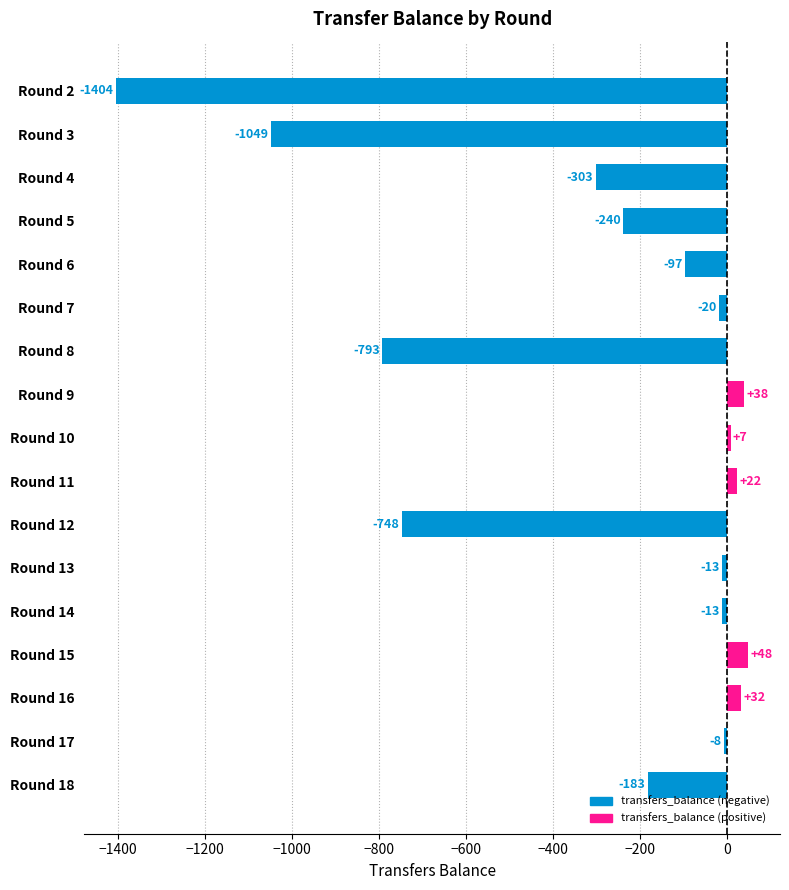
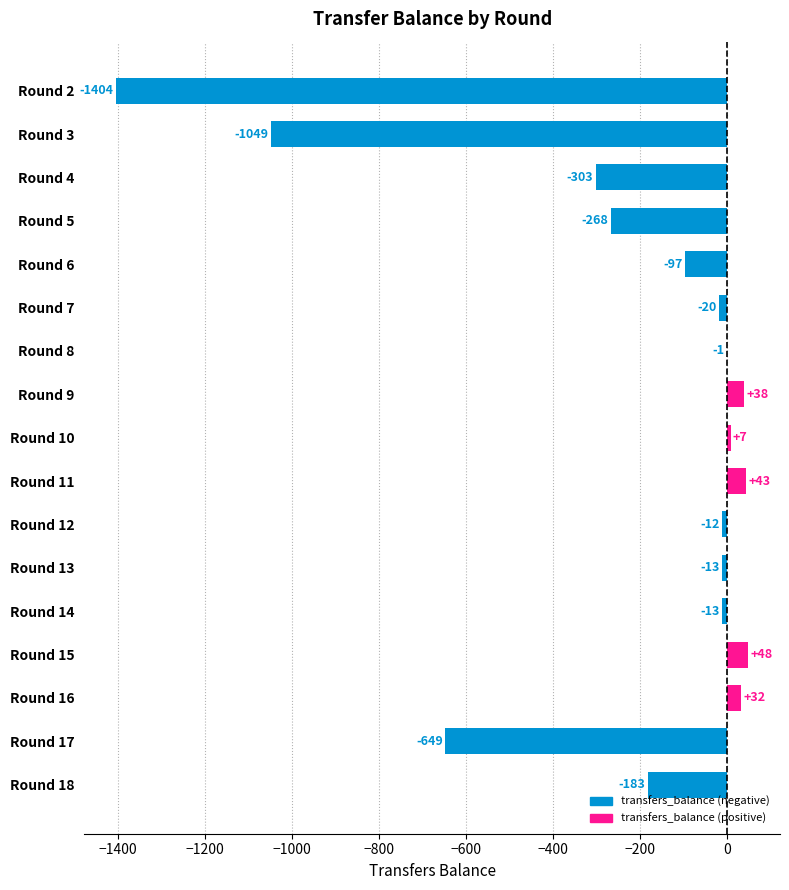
  {
    "Round 2": "-1404",
    "Round 3": "-1049",
    "Round 4": "-303",
-   "Round 5": "-240",
+   "Round 5": "-268",
    "Round 6": "-97",
    "Round 7": "-20",
-   "Round 8": "-793",
+   "Round 8": "-1",
    "Round 9": "+38",
    "Round 10": "+7",
-   "Round 11": "+22",
-   "Round 12": "-748",
+   "Round 11": "+43",
+   "Round 12": "-12",
    "Round 13": "-13",
    "Round 14": "-13",
    "Round 15": "+48",
    "Round 16": "+32",
-   "Round 17": "-8",
+   "Round 17": "-649",
    "Round 18": "-183"
  }
